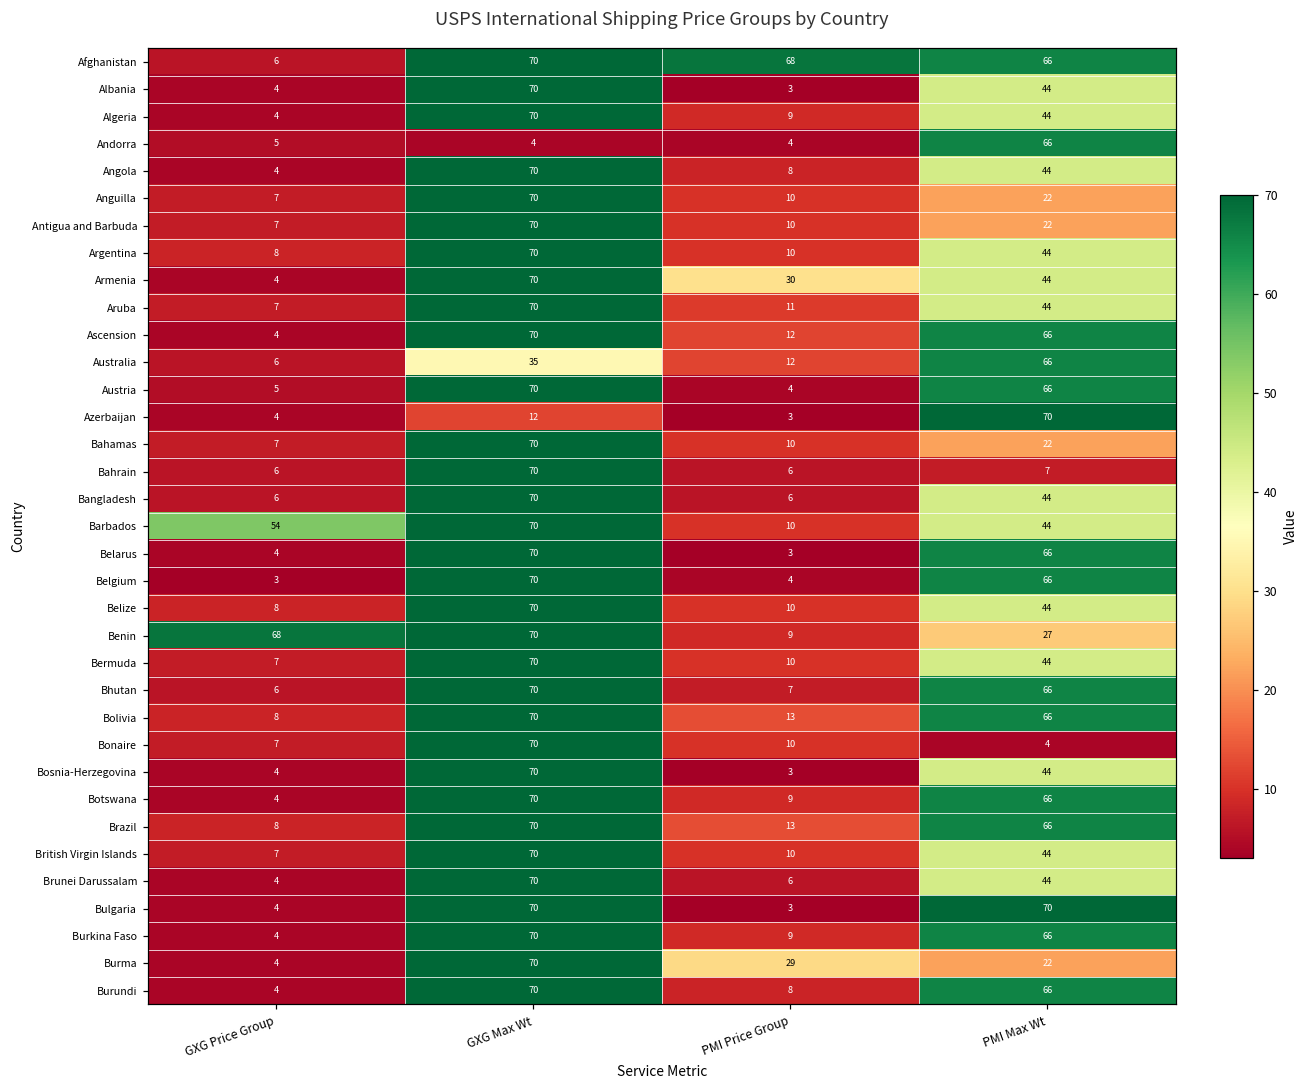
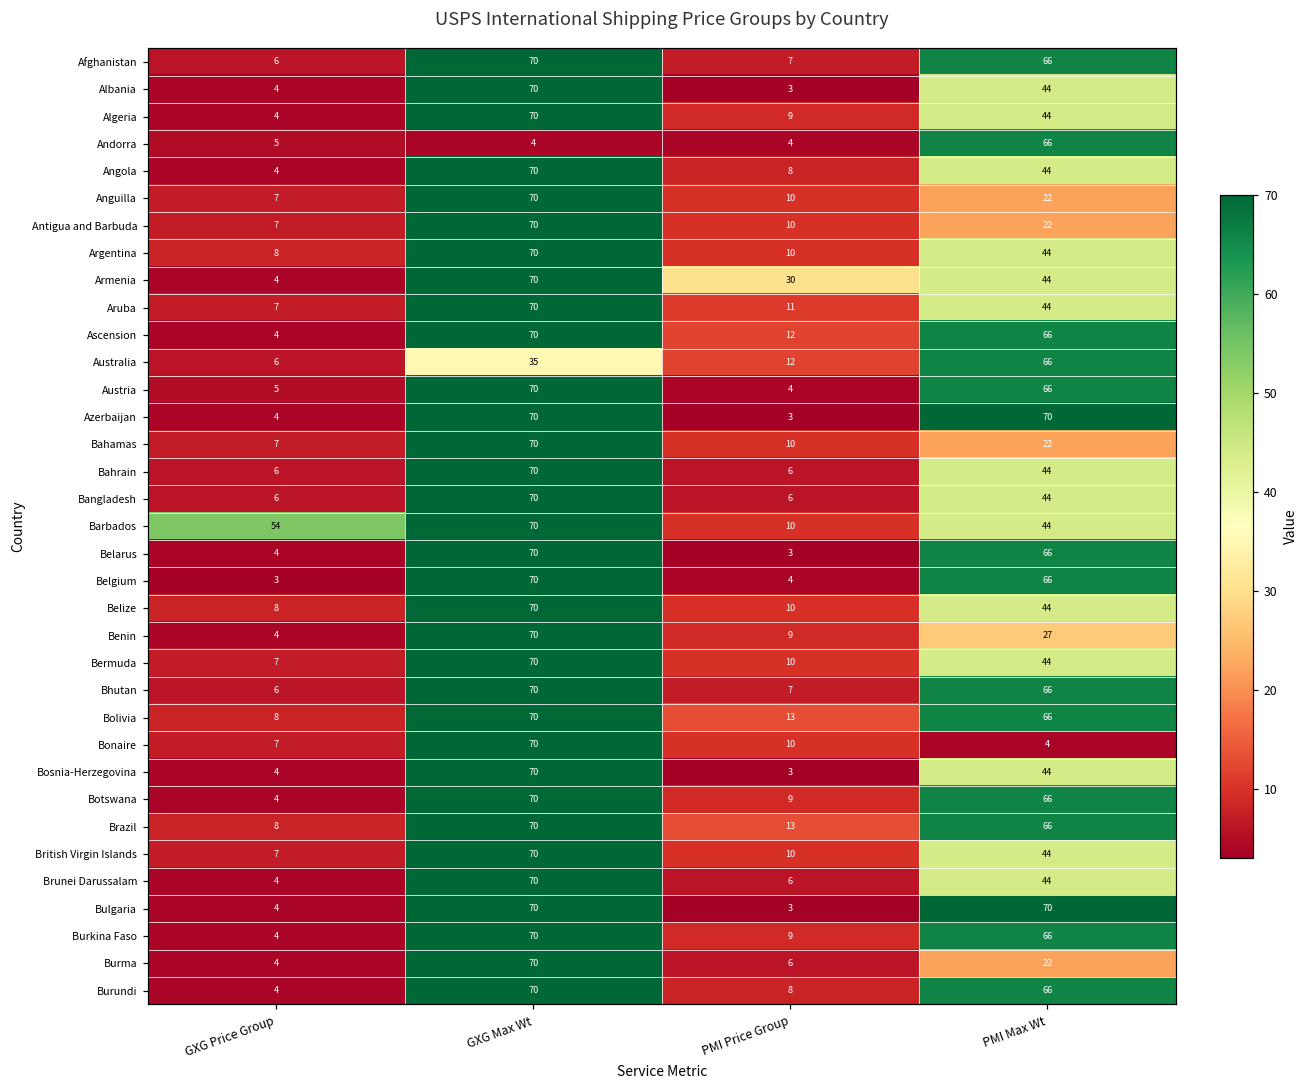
  {
    "Afghanistan": {
      "GXG Price Group": 6,
      "GXG Max Wt": 70,
-     "PMI Price Group": 68,
+     "PMI Price Group": 7,
      "PMI Max Wt": 66
    },
    "Albania": {
      "GXG Price Group": 4,
      "GXG Max Wt": 70,
      "PMI Price Group": 3,
      "PMI Max Wt": 44
    },
    "Algeria": {
      "GXG Price Group": 4,
      "GXG Max Wt": 70,
      "PMI Price Group": 9,
      "PMI Max Wt": 44
    },
    "Andorra": {
      "GXG Price Group": 5,
      "GXG Max Wt": 4,
      "PMI Price Group": 4,
      "PMI Max Wt": 66
    },
    "Angola": {
      "GXG Price Group": 4,
      "GXG Max Wt": 70,
      "PMI Price Group": 8,
      "PMI Max Wt": 44
    },
    "Anguilla": {
      "GXG Price Group": 7,
      "GXG Max Wt": 70,
      "PMI Price Group": 10,
      "PMI Max Wt": 22
    },
    "Antigua and Barbuda": {
      "GXG Price Group": 7,
      "GXG Max Wt": 70,
      "PMI Price Group": 10,
      "PMI Max Wt": 22
    },
    "Argentina": {
      "GXG Price Group": 8,
      "GXG Max Wt": 70,
      "PMI Price Group": 10,
      "PMI Max Wt": 44
    },
    "Armenia": {
      "GXG Price Group": 4,
      "GXG Max Wt": 70,
      "PMI Price Group": 30,
      "PMI Max Wt": 44
    },
    "Aruba": {
      "GXG Price Group": 7,
      "GXG Max Wt": 70,
      "PMI Price Group": 11,
      "PMI Max Wt": 44
    },
    "Ascension": {
      "GXG Price Group": 4,
      "GXG Max Wt": 70,
      "PMI Price Group": 12,
      "PMI Max Wt": 66
    },
    "Australia": {
      "GXG Price Group": 6,
      "GXG Max Wt": 35,
      "PMI Price Group": 12,
      "PMI Max Wt": 66
    },
    "Austria": {
      "GXG Price Group": 5,
      "GXG Max Wt": 70,
      "PMI Price Group": 4,
      "PMI Max Wt": 66
    },
    "Azerbaijan": {
      "GXG Price Group": 4,
-     "GXG Max Wt": 12,
+     "GXG Max Wt": 70,
      "PMI Price Group": 3,
      "PMI Max Wt": 70
    },
    "Bahamas": {
      "GXG Price Group": 7,
      "GXG Max Wt": 70,
      "PMI Price Group": 10,
      "PMI Max Wt": 22
    },
    "Bahrain": {
      "GXG Price Group": 6,
      "GXG Max Wt": 70,
      "PMI Price Group": 6,
-     "PMI Max Wt": 7
+     "PMI Max Wt": 44
    },
    "Bangladesh": {
      "GXG Price Group": 6,
      "GXG Max Wt": 70,
      "PMI Price Group": 6,
      "PMI Max Wt": 44
    },
    "Barbados": {
      "GXG Price Group": 54,
      "GXG Max Wt": 70,
      "PMI Price Group": 10,
      "PMI Max Wt": 44
    },
    "Belarus": {
      "GXG Price Group": 4,
      "GXG Max Wt": 70,
      "PMI Price Group": 3,
      "PMI Max Wt": 66
    },
    "Belgium": {
      "GXG Price Group": 3,
      "GXG Max Wt": 70,
      "PMI Price Group": 4,
      "PMI Max Wt": 66
    },
    "Belize": {
      "GXG Price Group": 8,
      "GXG Max Wt": 70,
      "PMI Price Group": 10,
      "PMI Max Wt": 44
    },
    "Benin": {
-     "GXG Price Group": 68,
+     "GXG Price Group": 4,
      "GXG Max Wt": 70,
      "PMI Price Group": 9,
      "PMI Max Wt": 27
    },
    "Bermuda": {
      "GXG Price Group": 7,
      "GXG Max Wt": 70,
      "PMI Price Group": 10,
      "PMI Max Wt": 44
    },
    "Bhutan": {
      "GXG Price Group": 6,
      "GXG Max Wt": 70,
      "PMI Price Group": 7,
      "PMI Max Wt": 66
    },
    "Bolivia": {
      "GXG Price Group": 8,
      "GXG Max Wt": 70,
      "PMI Price Group": 13,
      "PMI Max Wt": 66
    },
    "Bonaire": {
      "GXG Price Group": 7,
      "GXG Max Wt": 70,
      "PMI Price Group": 10,
      "PMI Max Wt": 4
    },
    "Bosnia-Herzegovina": {
      "GXG Price Group": 4,
      "GXG Max Wt": 70,
      "PMI Price Group": 3,
      "PMI Max Wt": 44
    },
    "Botswana": {
      "GXG Price Group": 4,
      "GXG Max Wt": 70,
      "PMI Price Group": 9,
      "PMI Max Wt": 66
    },
    "Brazil": {
      "GXG Price Group": 8,
      "GXG Max Wt": 70,
      "PMI Price Group": 13,
      "PMI Max Wt": 66
    },
    "British Virgin Islands": {
      "GXG Price Group": 7,
      "GXG Max Wt": 70,
      "PMI Price Group": 10,
      "PMI Max Wt": 44
    },
    "Brunei Darussalam": {
      "GXG Price Group": 4,
      "GXG Max Wt": 70,
      "PMI Price Group": 6,
      "PMI Max Wt": 44
    },
    "Bulgaria": {
      "GXG Price Group": 4,
      "GXG Max Wt": 70,
      "PMI Price Group": 3,
      "PMI Max Wt": 70
    },
    "Burkina Faso": {
      "GXG Price Group": 4,
      "GXG Max Wt": 70,
      "PMI Price Group": 9,
      "PMI Max Wt": 66
    },
    "Burma": {
      "GXG Price Group": 4,
      "GXG Max Wt": 70,
-     "PMI Price Group": 29,
+     "PMI Price Group": 6,
      "PMI Max Wt": 22
    },
    "Burundi": {
      "GXG Price Group": 4,
      "GXG Max Wt": 70,
      "PMI Price Group": 8,
      "PMI Max Wt": 66
    }
  }
